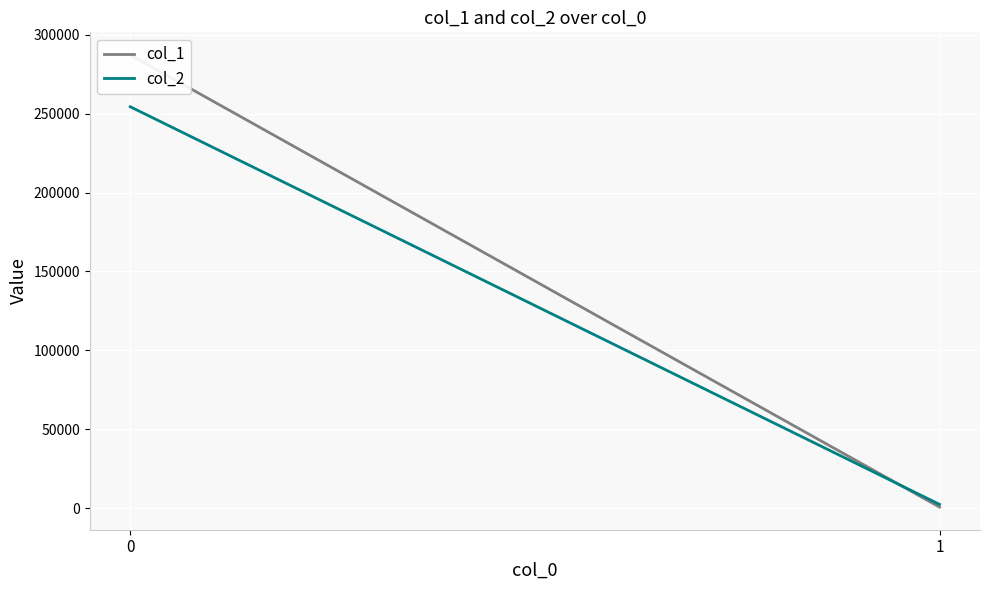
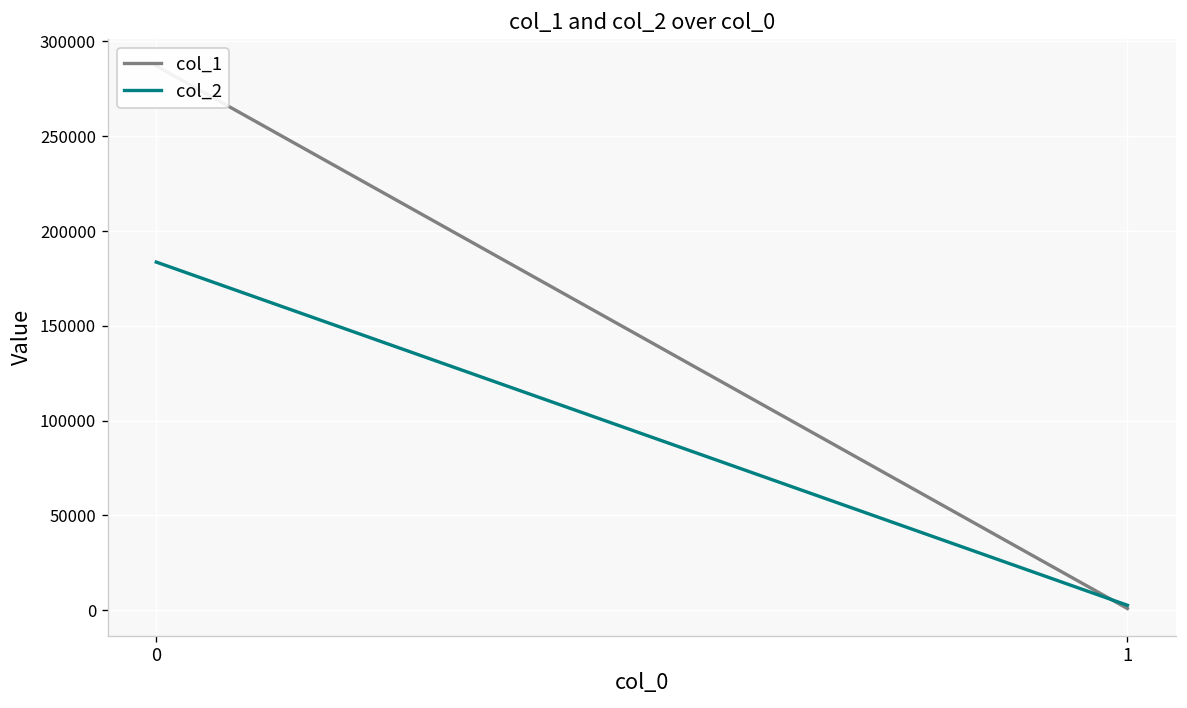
  {
    "col_1": {
      "1": 1000
    },
    "col_2": {
-     "0": 254000,
+     "0": 184000,
      "1": 3000
    }
  }
